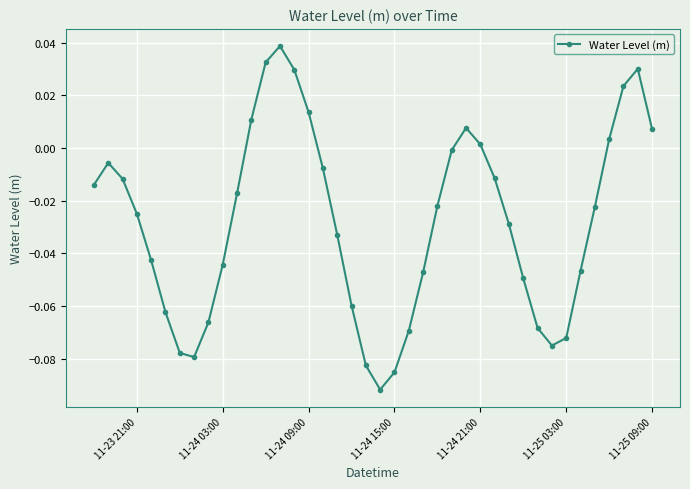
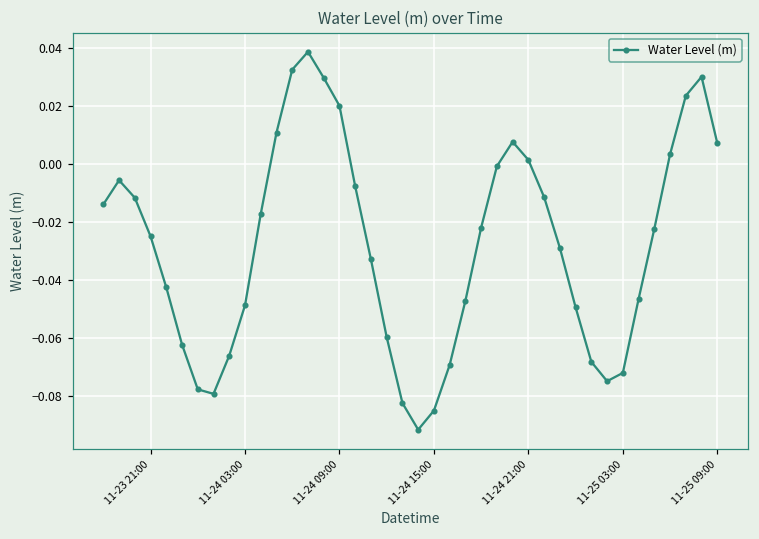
  {
    "11-23 21:00": -0.025,
-   "11-24 03:00": -0.044,
-   "11-24 09:00": 0.014,
+   "11-24 03:00": -0.049,
+   "11-24 09:00": 0.020,
    "11-24 15:00": -0.085,
    "11-24 21:00": 0.001,
    "11-25 03:00": -0.072,
    "11-25 09:00": 0.007
  }
